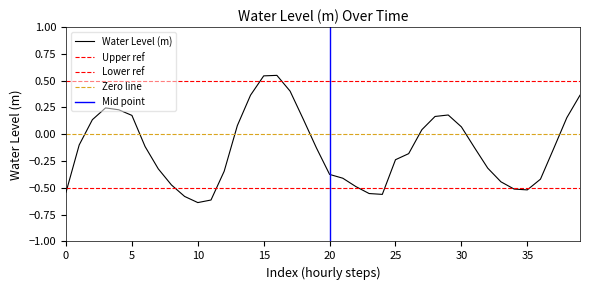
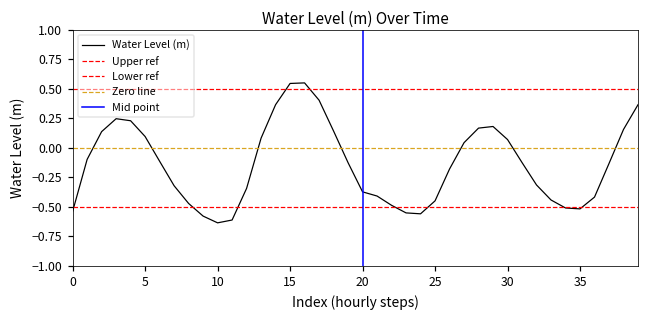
  {
    "0": -0.54,
-   "5": 0.18,
+   "5": 0.10,
    "10": -0.64,
    "15": 0.55,
    "20": -0.37,
-   "25": -0.24,
+   "25": -0.45,
    "30": 0.07,
    "35": -0.52
  }
